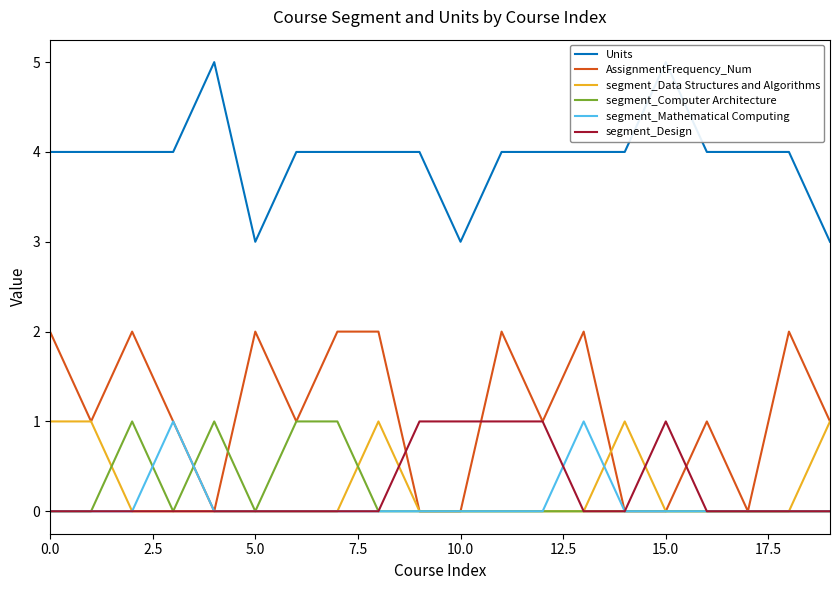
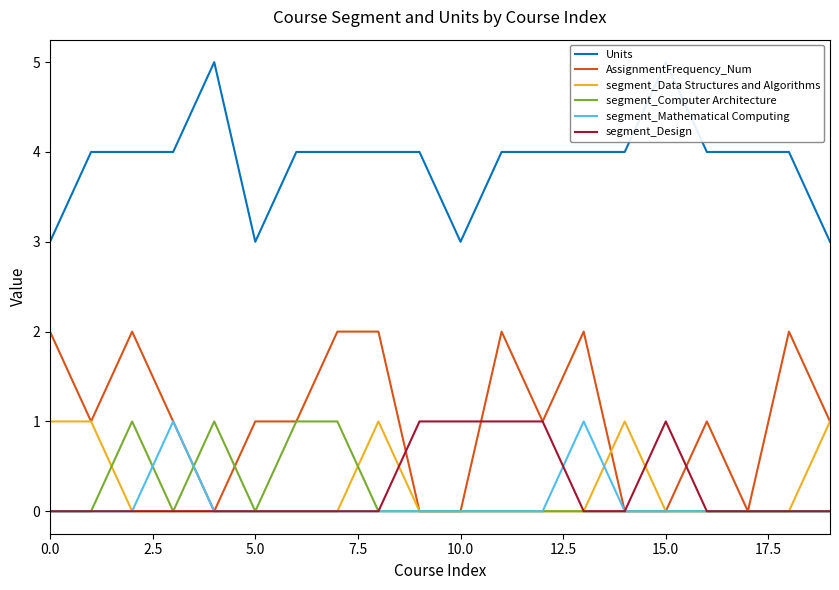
  {
    "Units": {
-     "0.0": 4,
+     "0.0": 3,
      "5.0": 3,
      "10.0": 3
    },
    "AssignmentFrequency_Num": {
      "0.0": 2,
-     "5.0": 2
+     "5.0": 1
    },
    "segment_Data Structures and Algorithms": {
      "0.0": 1
    },
    "segment_Design": {
      "10.0": 1,
      "15.0": 1
    }
  }
